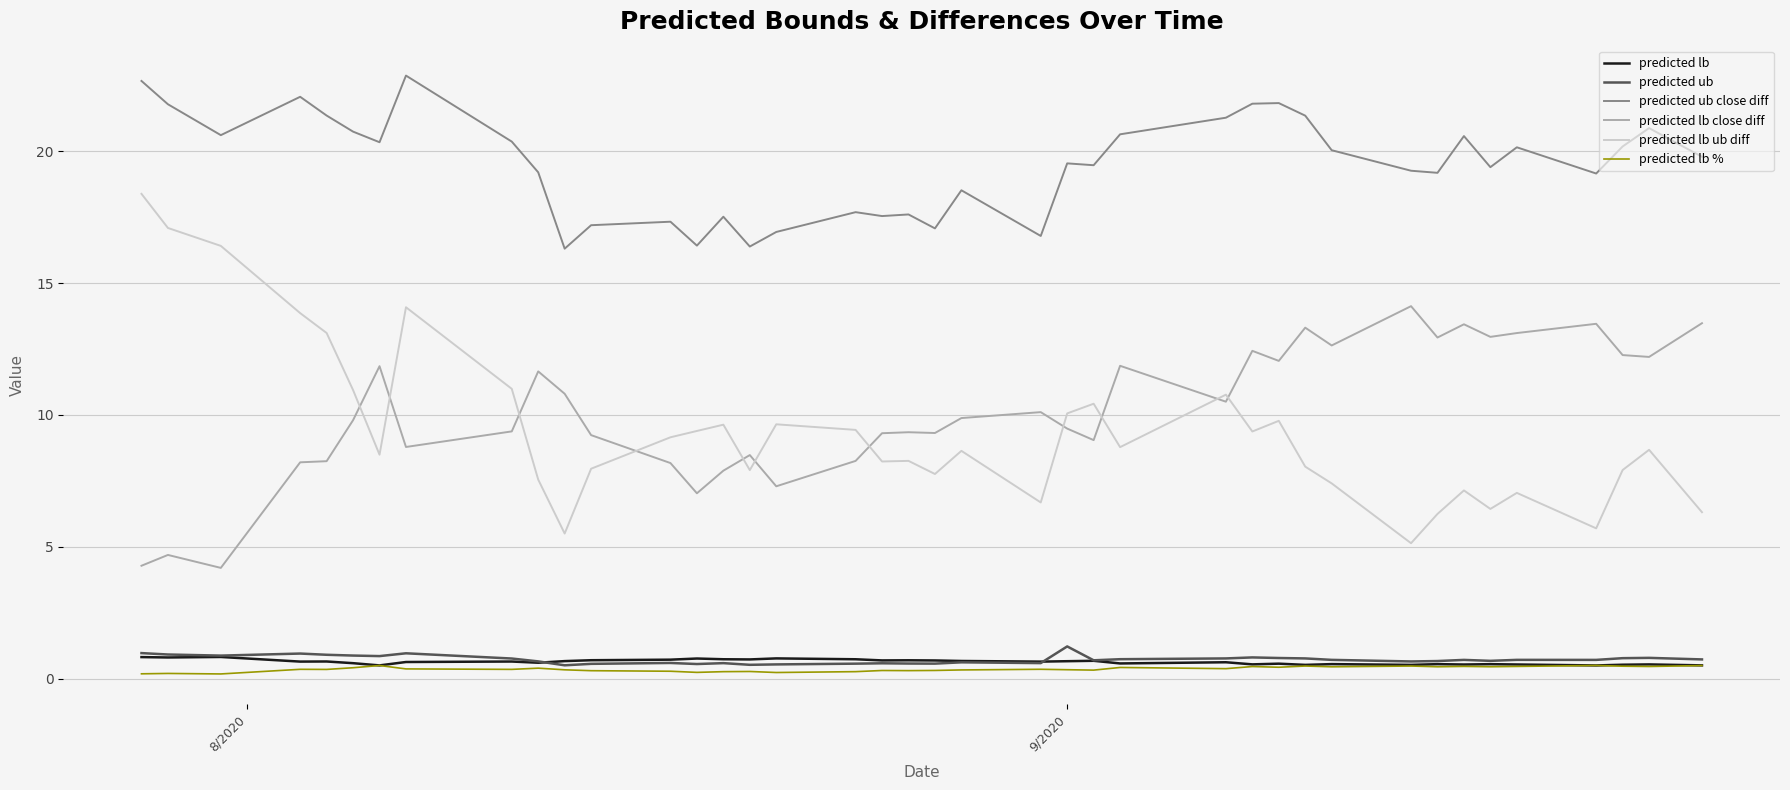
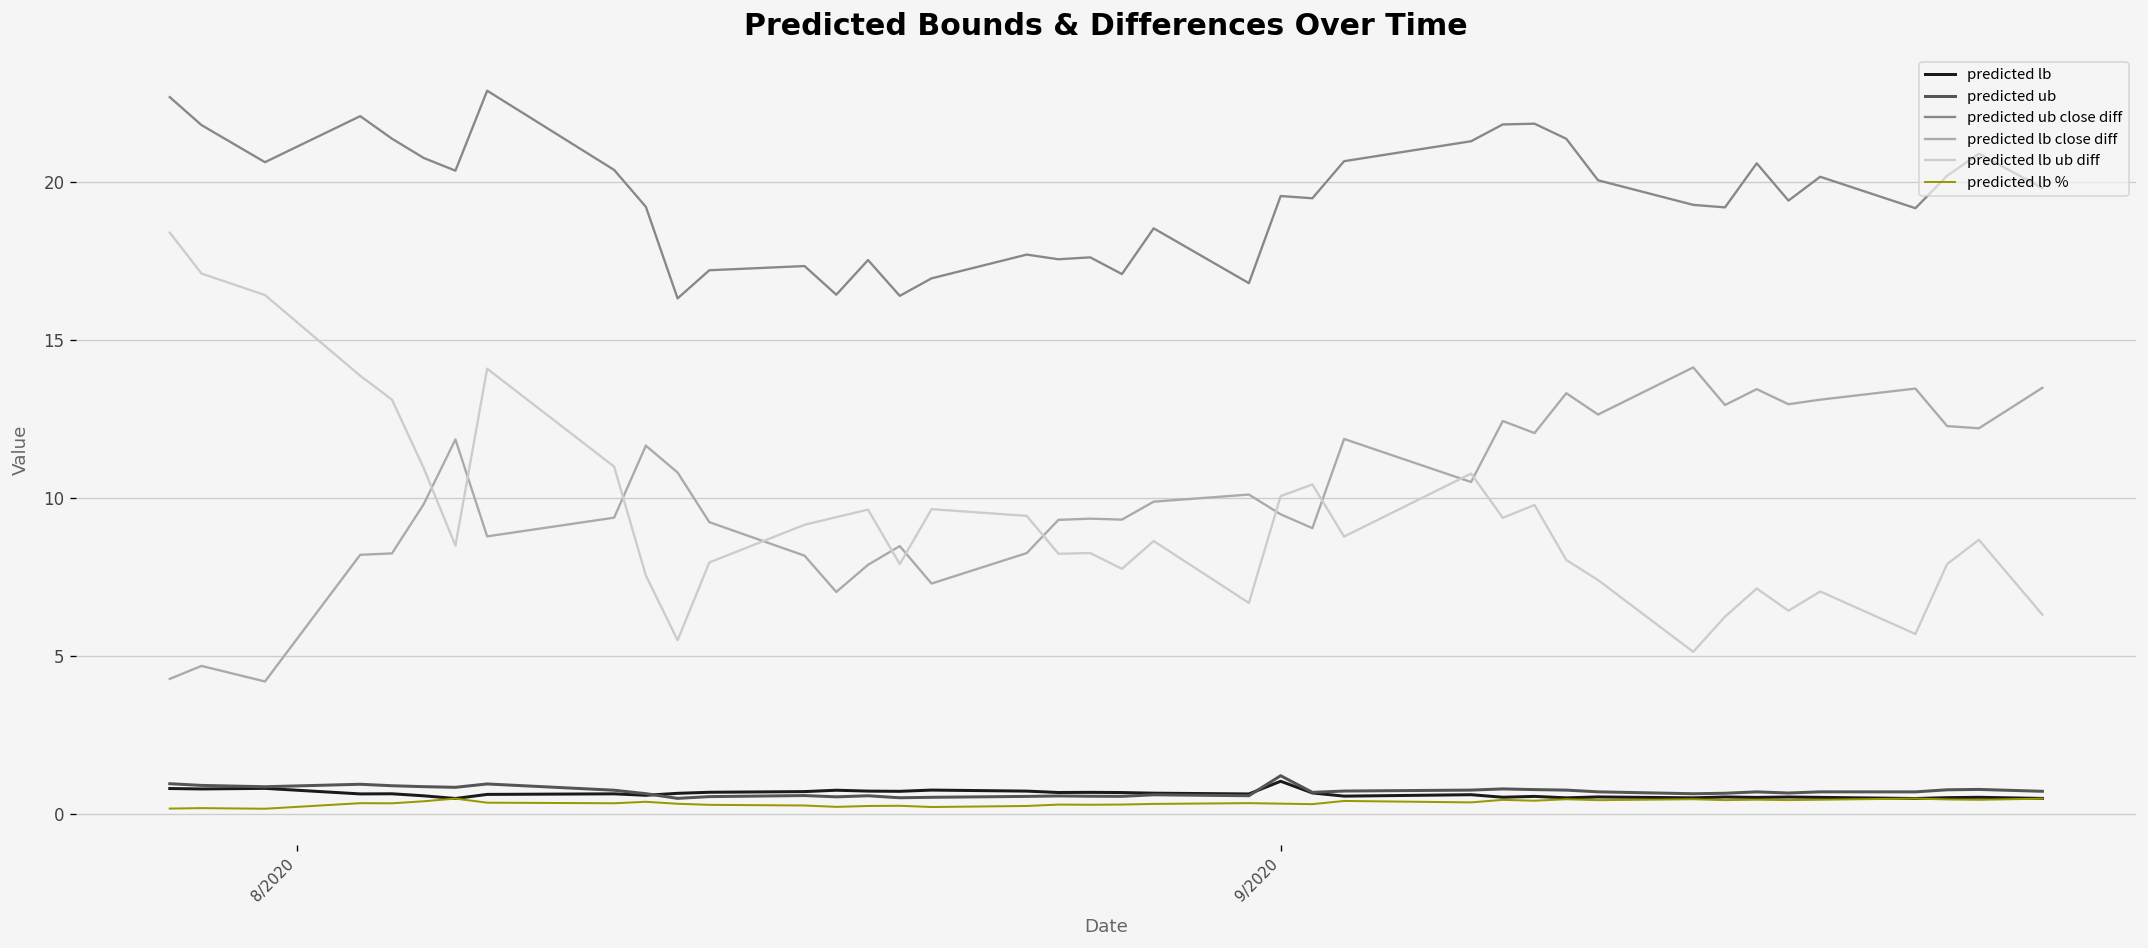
  {
    "predicted lb": {
-     "9/2020": 0.7
+     "9/2020": 1.0
    },
    "predicted ub": {
      "9/2020": 1.2
    },
    "predicted lb %": {
      "9/2020": 0.3
    }
  }
